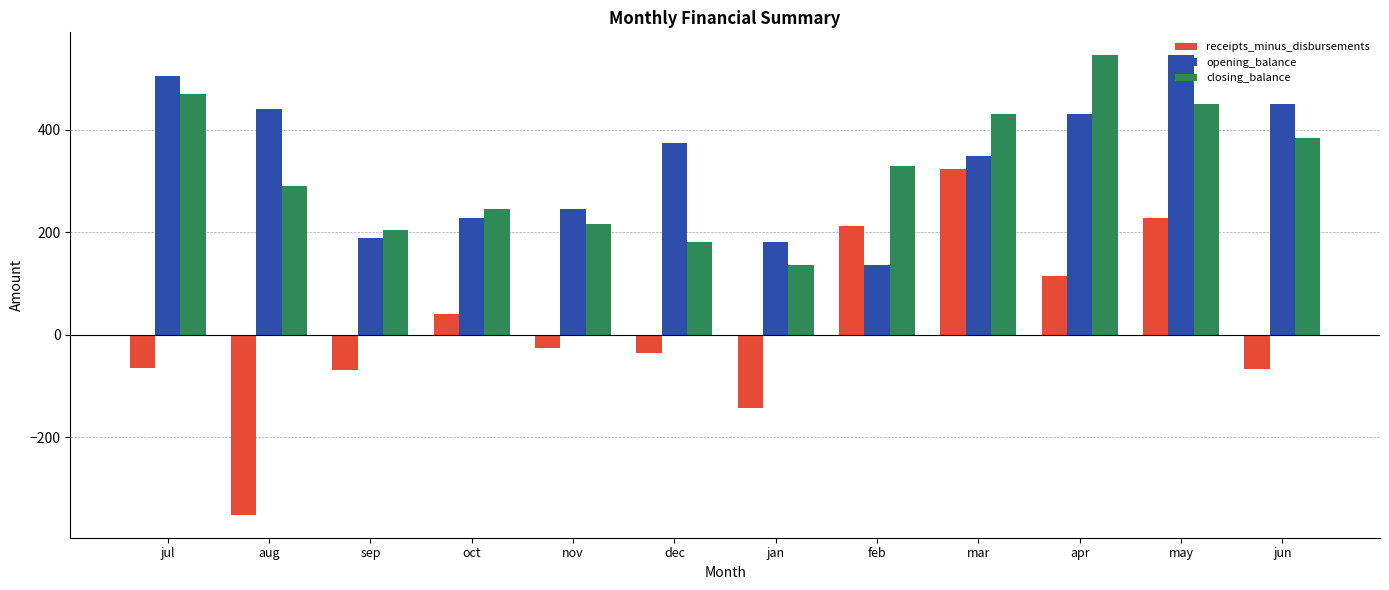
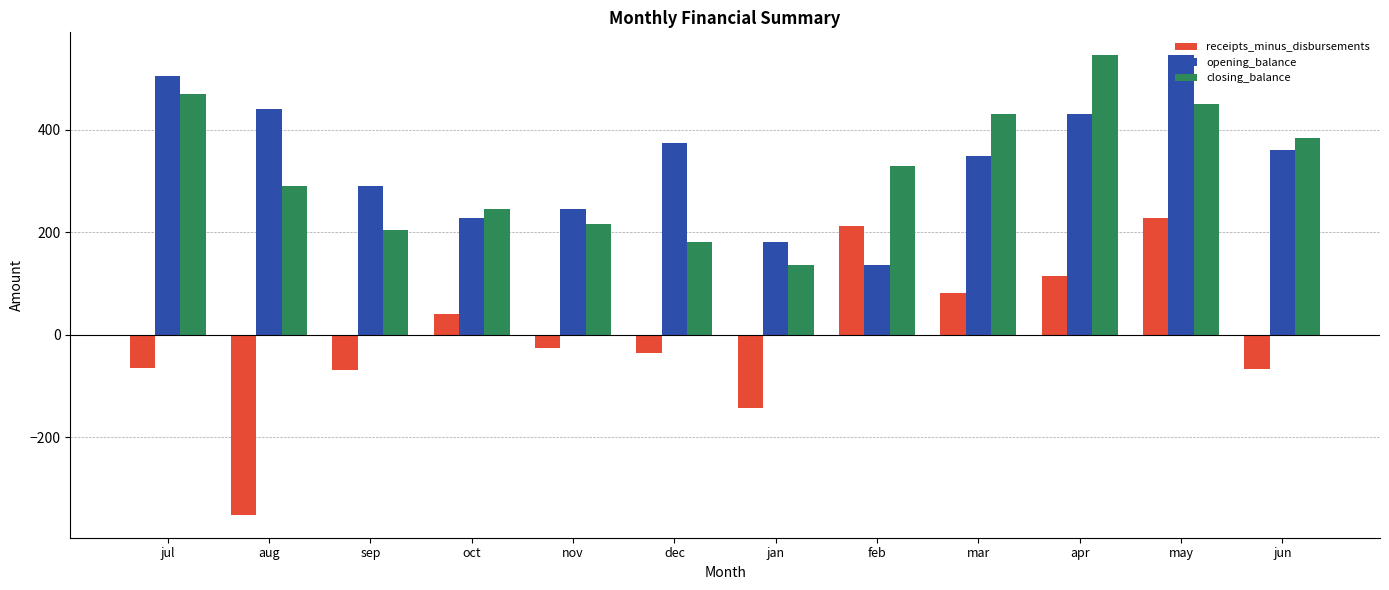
  {
    "receipts_minus_disbursements": {
      "jul": -60,
      "aug": -350,
      "sep": -70,
      "oct": 40,
      "nov": -30,
      "dec": -40,
      "jan": -140,
      "feb": 210,
-     "mar": 320,
+     "mar": 80,
      "apr": 120,
      "may": 230,
      "jun": -70
    },
    "opening_balance": {
      "jul": 510,
      "aug": 440,
-     "sep": 190,
+     "sep": 290,
      "oct": 230,
      "nov": 240,
      "dec": 370,
      "jan": 180,
      "feb": 140,
      "mar": 350,
      "apr": 430,
      "may": 550,
-     "jun": 450
+     "jun": 360
    },
    "closing_balance": {
      "jul": 470,
      "aug": 290,
      "sep": 200,
      "oct": 240,
      "nov": 220,
      "dec": 180,
      "jan": 140,
      "feb": 330,
      "mar": 430,
      "apr": 550,
      "may": 450,
      "jun": 380
    }
  }
